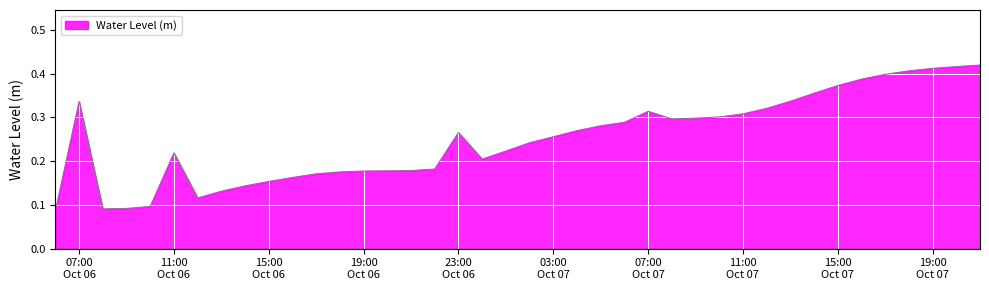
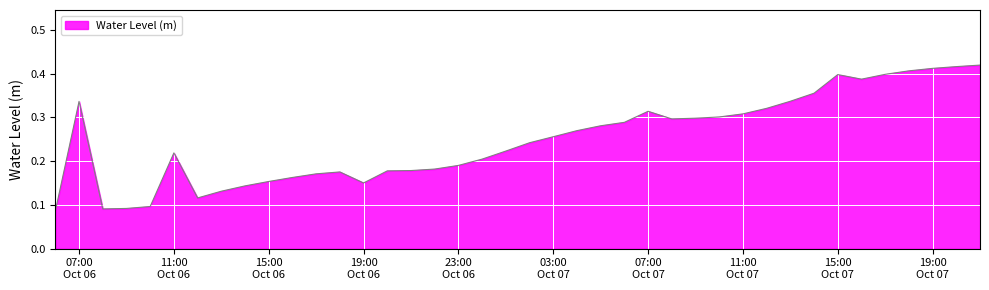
  {
    "07:00 Oct 06": 0.34,
    "11:00 Oct 06": 0.22,
    "15:00 Oct 06": 0.15,
-   "19:00 Oct 06": 0.18,
-   "23:00 Oct 06": 0.27,
+   "19:00 Oct 06": 0.15,
+   "23:00 Oct 06": 0.19,
    "03:00 Oct 07": 0.26,
    "07:00 Oct 07": 0.31,
    "11:00 Oct 07": 0.31,
-   "15:00 Oct 07": 0.37,
+   "15:00 Oct 07": 0.40,
    "19:00 Oct 07": 0.41
  }
